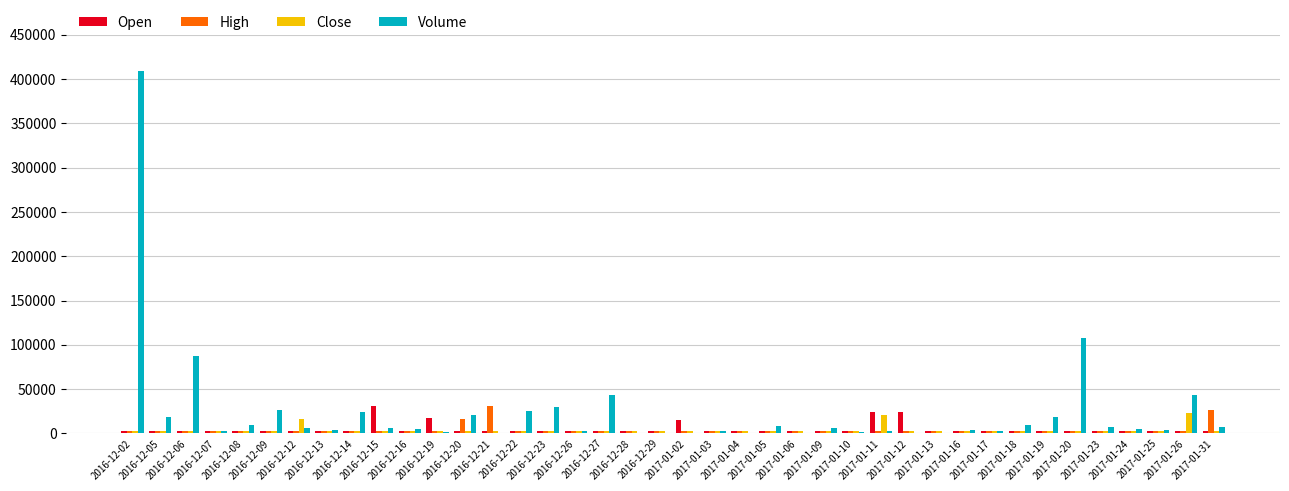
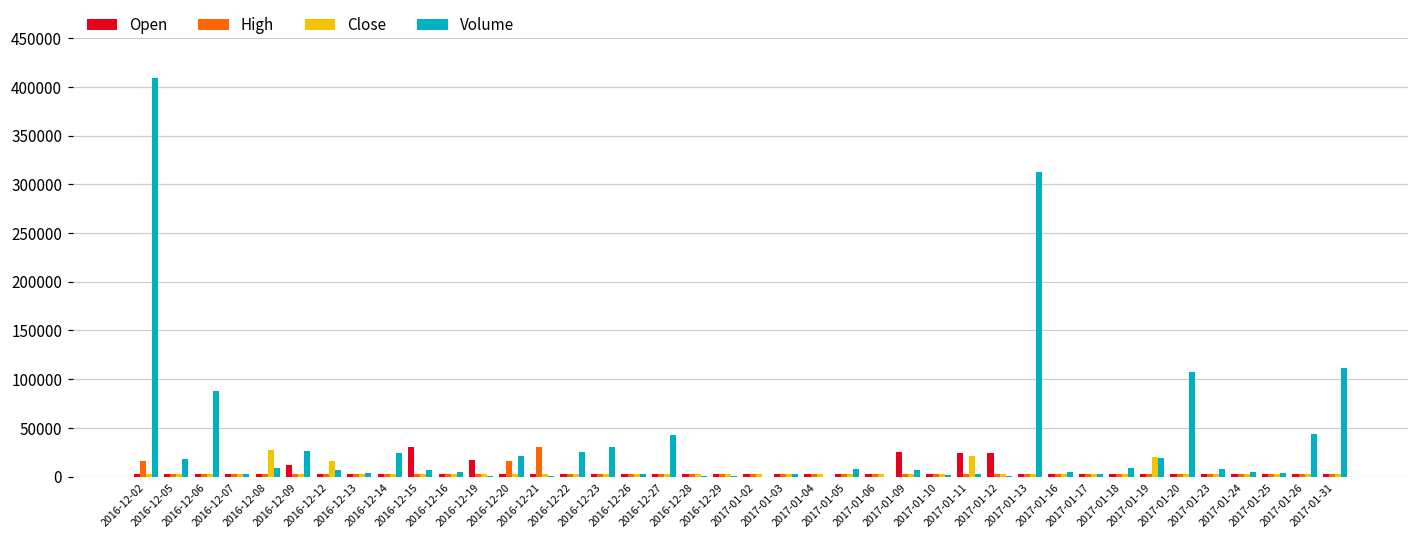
  {
    "Open": {
-     "2016-12-09": 0,
+     "2016-12-09": 10000,
      "2016-12-15": 30000,
      "2016-12-19": 20000,
-     "2017-01-02": 10000,
-     "2017-01-09": 0,
+     "2017-01-02": 0,
+     "2017-01-09": 20000,
      "2017-01-11": 20000,
      "2017-01-12": 20000
    },
    "High": {
-     "2016-12-02": 0,
+     "2016-12-02": 20000,
      "2016-12-20": 20000,
      "2016-12-21": 30000,
-     "2017-01-31": 30000
+     "2017-01-31": 0
    },
    "Close": {
-     "2016-12-08": 0,
+     "2016-12-08": 30000,
      "2016-12-12": 20000,
      "2017-01-11": 20000,
-     "2017-01-19": 0,
-     "2017-01-26": 20000
+     "2017-01-19": 20000,
+     "2017-01-26": 0
    },
    "Volume": {
      "2016-12-02": 410000,
      "2016-12-05": 20000,
      "2016-12-06": 90000,
      "2016-12-08": 10000,
      "2016-12-09": 30000,
      "2016-12-12": 10000,
      "2016-12-13": 0,
      "2016-12-14": 20000,
      "2016-12-15": 10000,
      "2016-12-16": 0,
      "2016-12-20": 20000,
      "2016-12-22": 30000,
      "2016-12-23": 30000,
      "2016-12-27": 40000,
      "2017-01-02": 0,
      "2017-01-05": 10000,
      "2017-01-06": 0,
      "2017-01-09": 10000,
-     "2017-01-13": 0,
+     "2017-01-13": 310000,
      "2017-01-16": 0,
      "2017-01-18": 10000,
      "2017-01-19": 20000,
      "2017-01-20": 110000,
      "2017-01-23": 10000,
      "2017-01-24": 0,
      "2017-01-25": 0,
      "2017-01-26": 40000,
-     "2017-01-31": 10000
+     "2017-01-31": 110000
    }
  }
